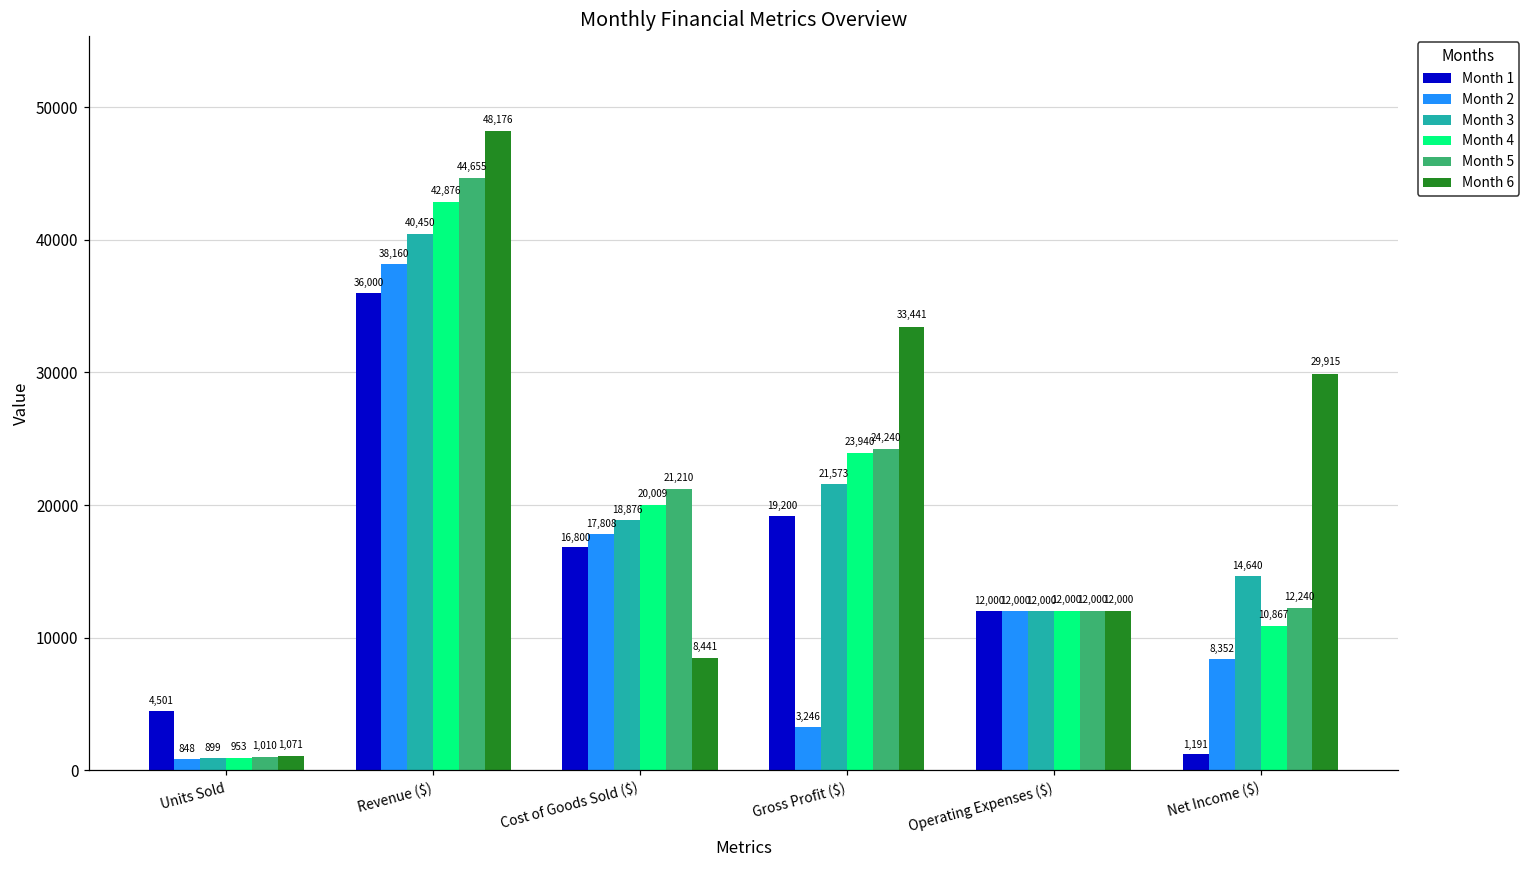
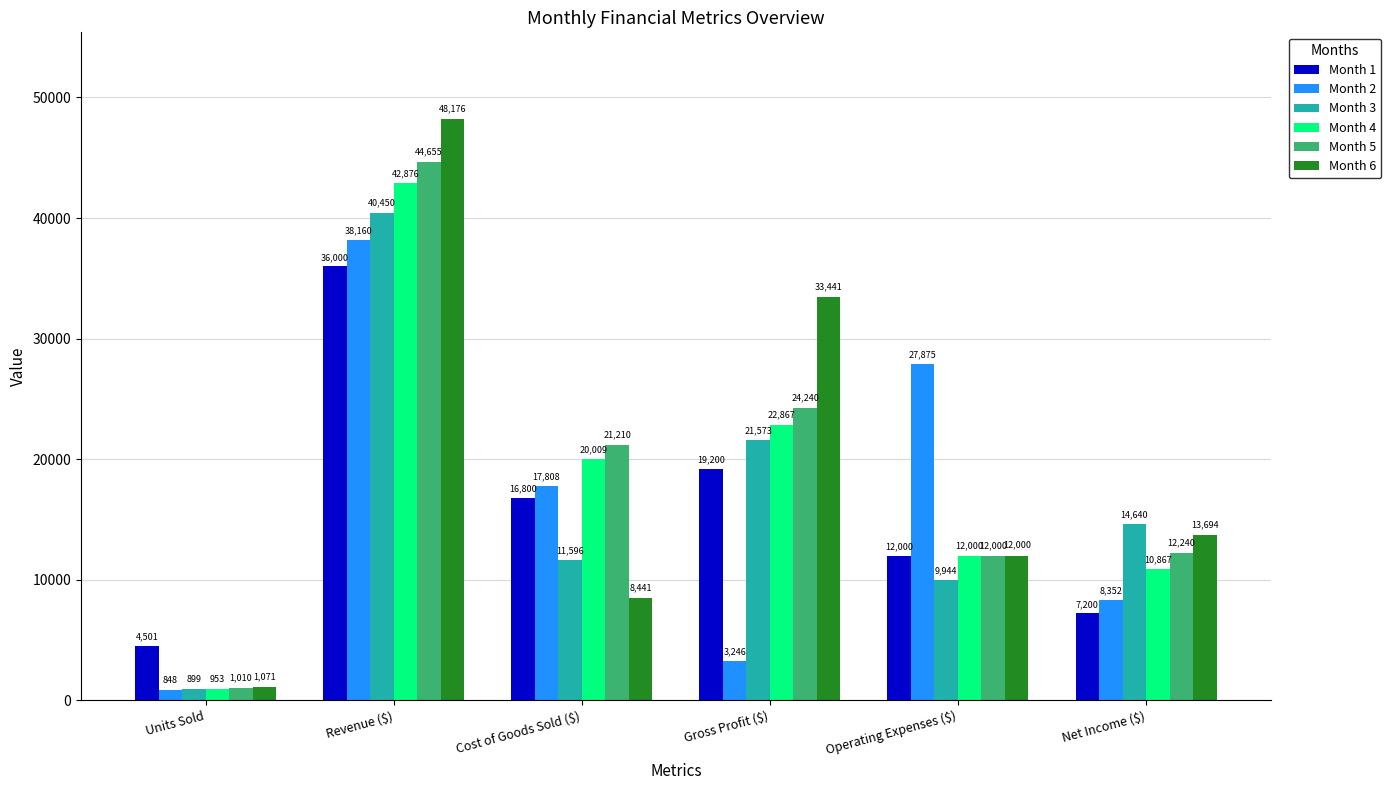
  {
    "Month 1": {
      "Units Sold": "4,501",
      "Revenue ($)": "36,000",
      "Cost of Goods Sold ($)": "16,800",
      "Gross Profit ($)": "19,200",
-     "Net Income ($)": "1,191"
+     "Net Income ($)": "7,200"
    },
    "Month 2": {
      "Units Sold": "848",
      "Revenue ($)": "38,160",
      "Cost of Goods Sold ($)": "17,808",
      "Gross Profit ($)": "3,246",
-     "Operating Expenses ($)": "12,000",
+     "Operating Expenses ($)": "27,875",
      "Net Income ($)": "8,352"
    },
    "Month 3": {
      "Units Sold": "899",
      "Revenue ($)": "40,450",
-     "Cost of Goods Sold ($)": "18,876",
+     "Cost of Goods Sold ($)": "11,596",
      "Gross Profit ($)": "21,573",
-     "Operating Expenses ($)": "12,000",
+     "Operating Expenses ($)": "9,944",
      "Net Income ($)": "14,640"
    },
    "Month 4": {
      "Units Sold": "953",
      "Revenue ($)": "42,876",
      "Cost of Goods Sold ($)": "20,009",
-     "Gross Profit ($)": "23,940",
+     "Gross Profit ($)": "22,867",
      "Net Income ($)": "10,867"
    },
    "Month 5": {
      "Units Sold": "1,010",
      "Revenue ($)": "44,655",
      "Cost of Goods Sold ($)": "21,210",
      "Gross Profit ($)": "24,240",
      "Net Income ($)": "12,240"
    },
    "Month 6": {
      "Units Sold": "1,071",
      "Revenue ($)": "48,176",
      "Cost of Goods Sold ($)": "8,441",
      "Gross Profit ($)": "33,441",
-     "Net Income ($)": "29,915"
+     "Net Income ($)": "13,694"
    }
  }
